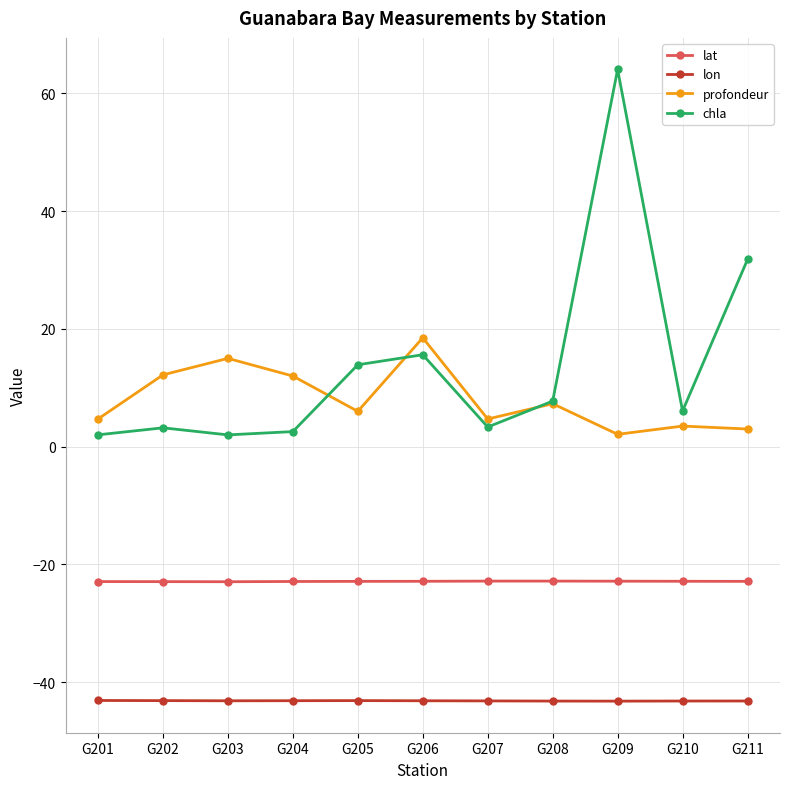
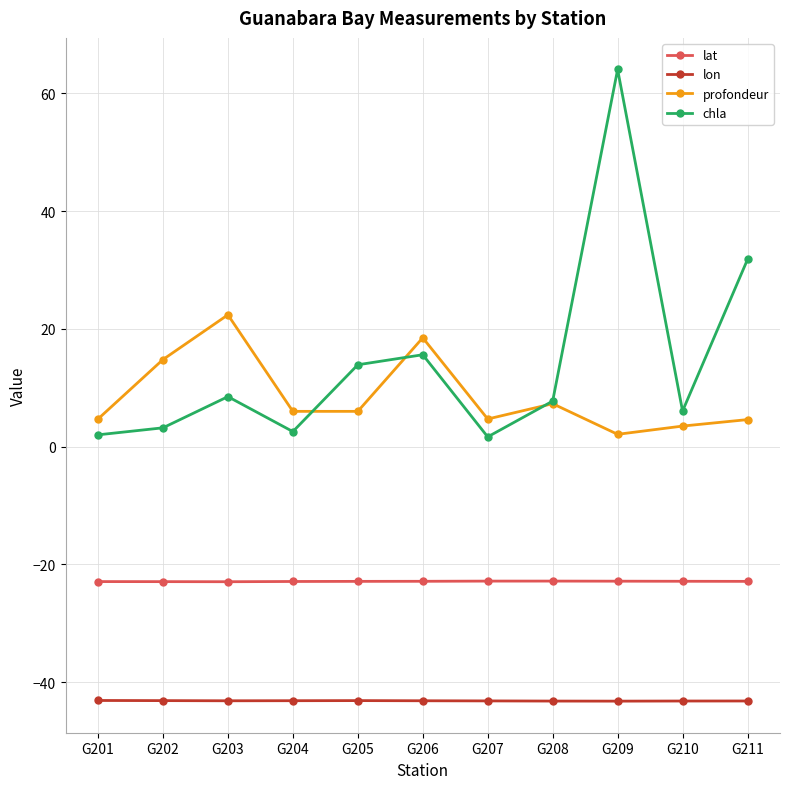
  {
    "profondeur": {
      "G201": 5,
-     "G202": 12,
-     "G203": 15,
-     "G204": 12,
+     "G202": 15,
+     "G203": 22,
+     "G204": 6,
      "G205": 6,
      "G206": 19,
      "G207": 5,
      "G208": 7,
      "G209": 2,
      "G210": 4,
-     "G211": 3
+     "G211": 5
    },
    "chla": {
      "G201": 2,
      "G202": 3,
-     "G203": 2,
+     "G203": 8,
      "G204": 3,
      "G205": 14,
      "G206": 16,
-     "G207": 3,
+     "G207": 2,
      "G208": 8,
      "G209": 64,
      "G210": 6,
      "G211": 32
    }
  }
